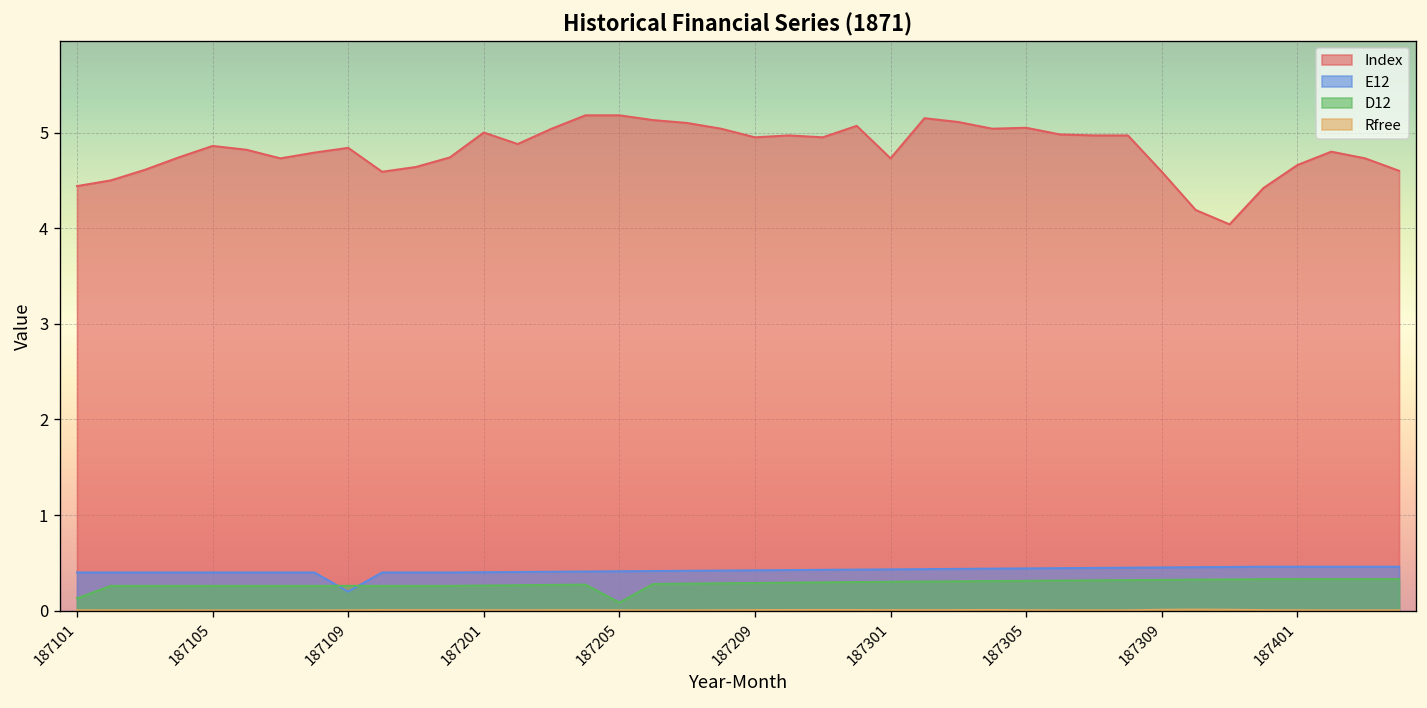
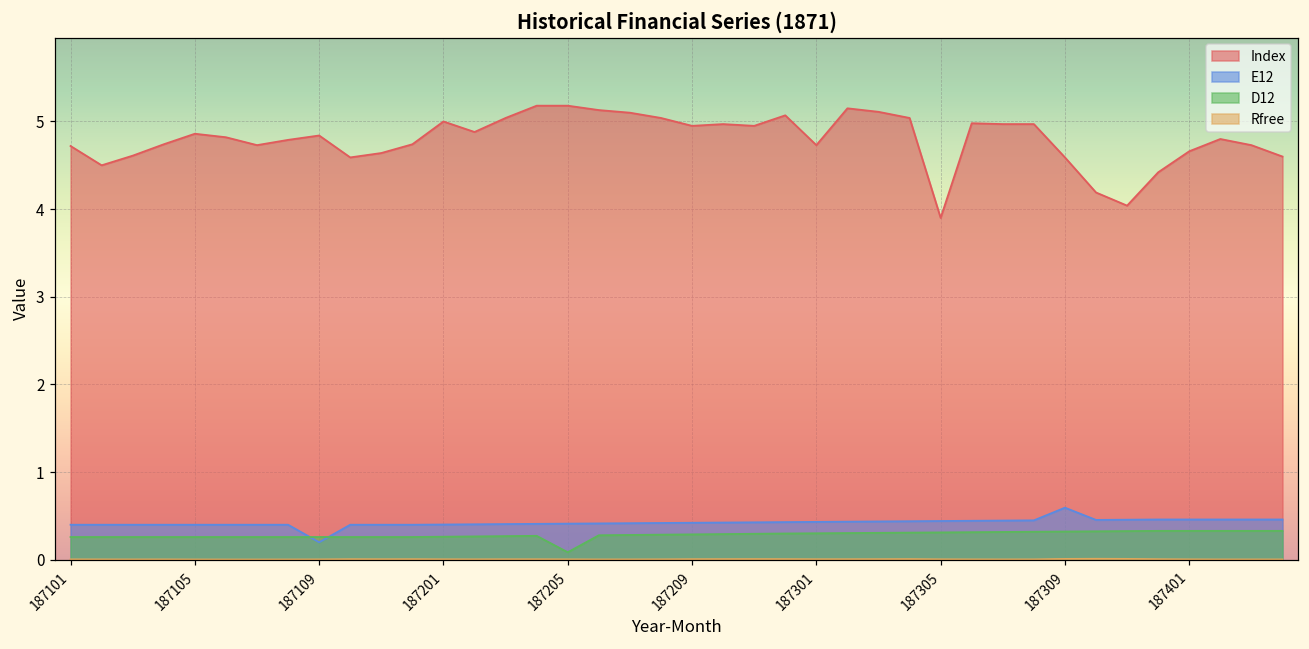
  {
    "Index": {
-     "187101": 4.4,
+     "187101": 4.7,
      "187105": 4.9,
      "187109": 4.8,
      "187201": 5.0,
      "187205": 5.2,
      "187209": 5.0,
      "187301": 4.7,
-     "187305": 5.1,
+     "187305": 3.9,
      "187309": 4.6,
      "187401": 4.7
    },
    "E12": {
      "187101": 0.4,
      "187105": 0.4,
      "187109": 0.2,
      "187201": 0.4,
      "187205": 0.4,
      "187209": 0.4,
      "187301": 0.4,
      "187305": 0.4,
-     "187309": 0.5,
+     "187309": 0.6,
      "187401": 0.5
    },
    "D12": {
-     "187101": 0.1,
+     "187101": 0.3,
      "187105": 0.3,
      "187109": 0.3,
      "187201": 0.3,
      "187205": 0.1,
      "187209": 0.3,
      "187301": 0.3,
      "187305": 0.3,
      "187309": 0.3,
      "187401": 0.3
    },
    "Rfree": {
      "187101": 0.0,
      "187105": 0.0,
      "187109": 0.0,
      "187201": 0.0,
      "187205": 0.0,
      "187209": 0.0,
      "187301": 0.0,
      "187305": 0.0,
      "187309": 0.0,
      "187401": 0.0
    }
  }
